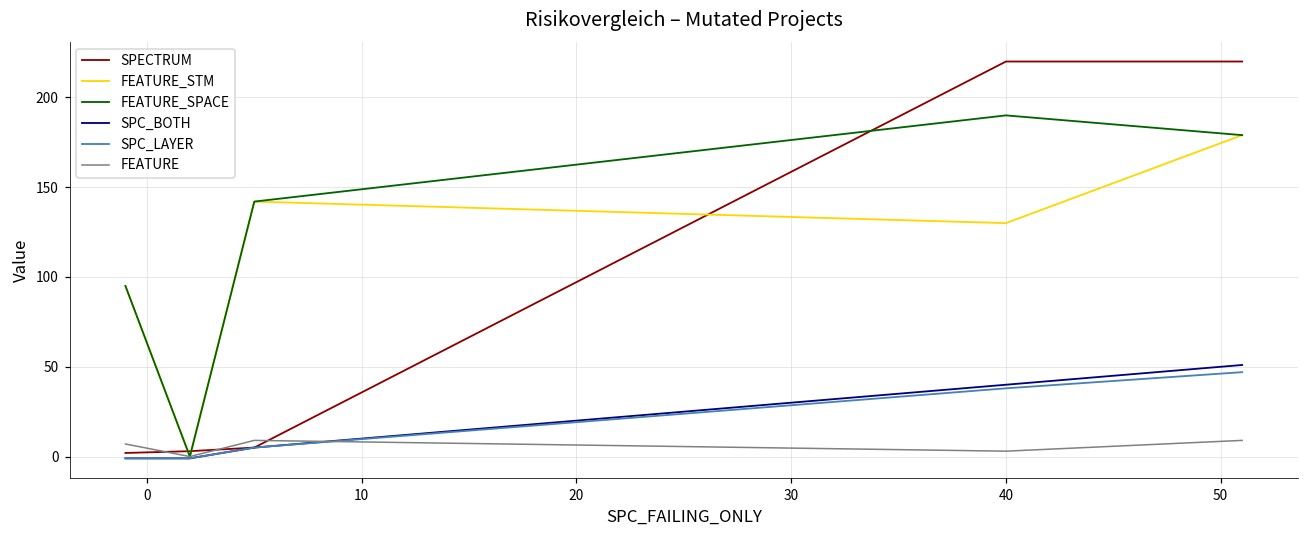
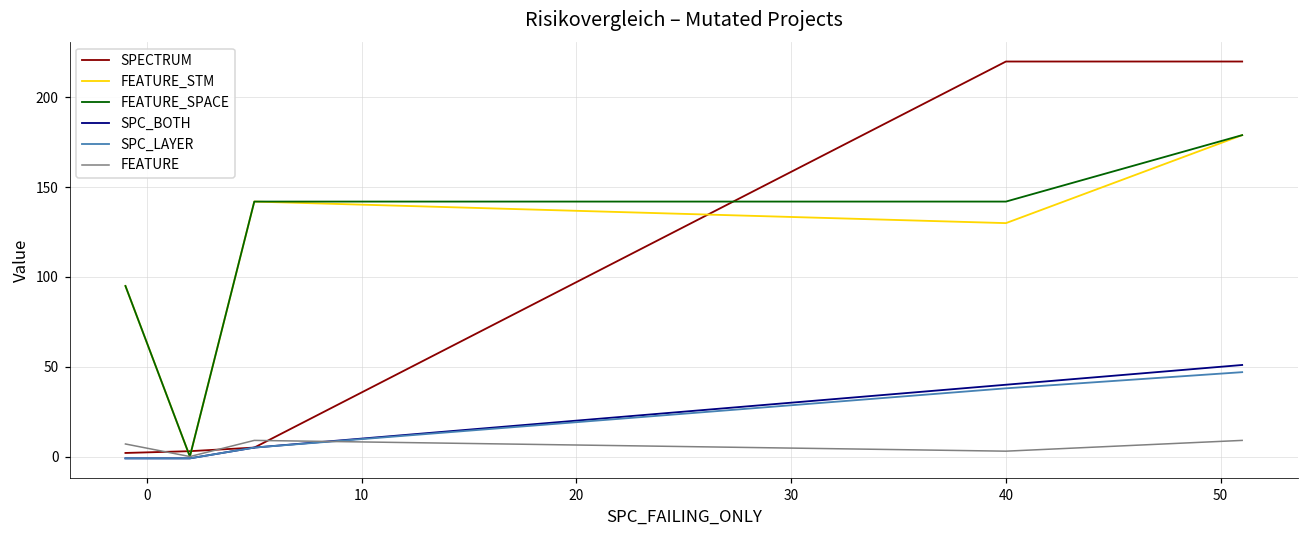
  {
    "SPECTRUM": {
      "40": 220
    },
    "FEATURE_STM": {
      "40": 130
    },
    "FEATURE_SPACE": {
-     "40": 190
+     "40": 142
    },
    "SPC_BOTH": {
      "40": 40
    },
    "SPC_LAYER": {
      "40": 38
    },
    "FEATURE": {
      "40": 3
    }
  }
